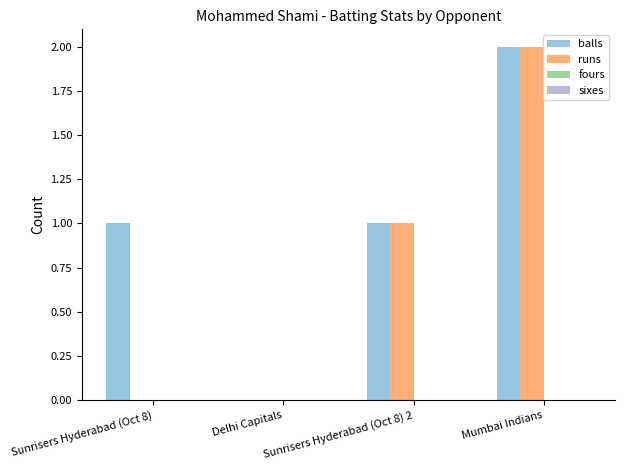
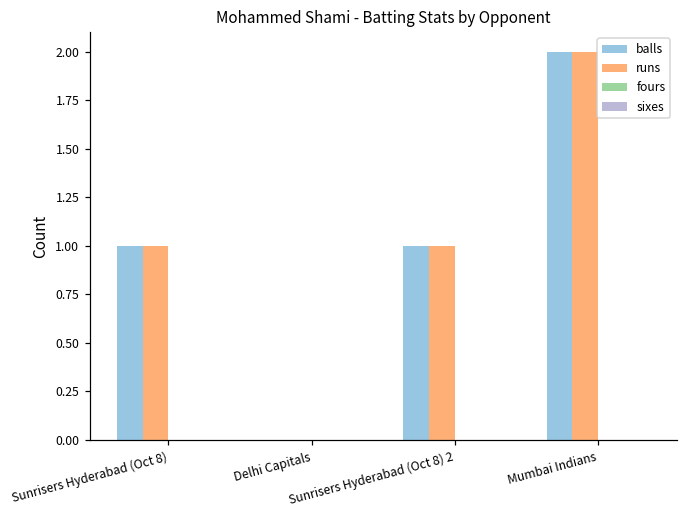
  {
    "runs": {
-     "Sunrisers Hyderabad (Oct 8)": 0,
+     "Sunrisers Hyderabad (Oct 8)": 1,
      "Delhi Capitals": 0,
      "Sunrisers Hyderabad (Oct 8) 2": 1,
      "Mumbai Indians": 2
    },
    "fours": {
      "Sunrisers Hyderabad (Oct 8)": 0,
      "Delhi Capitals": 0,
      "Sunrisers Hyderabad (Oct 8) 2": 0,
      "Mumbai Indians": 0
    }
  }
